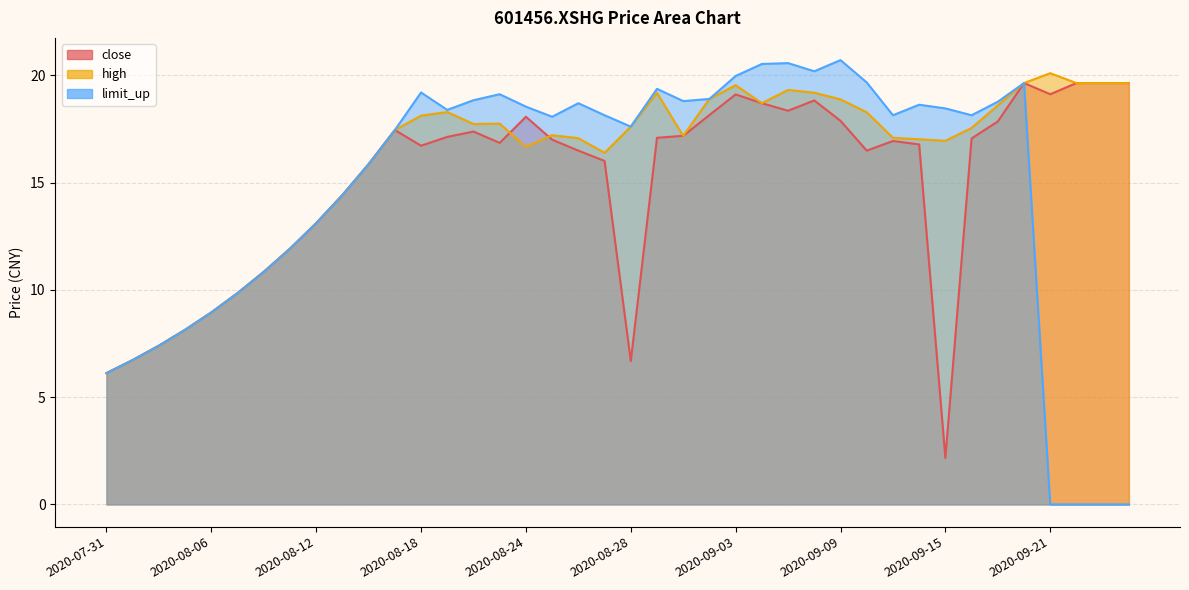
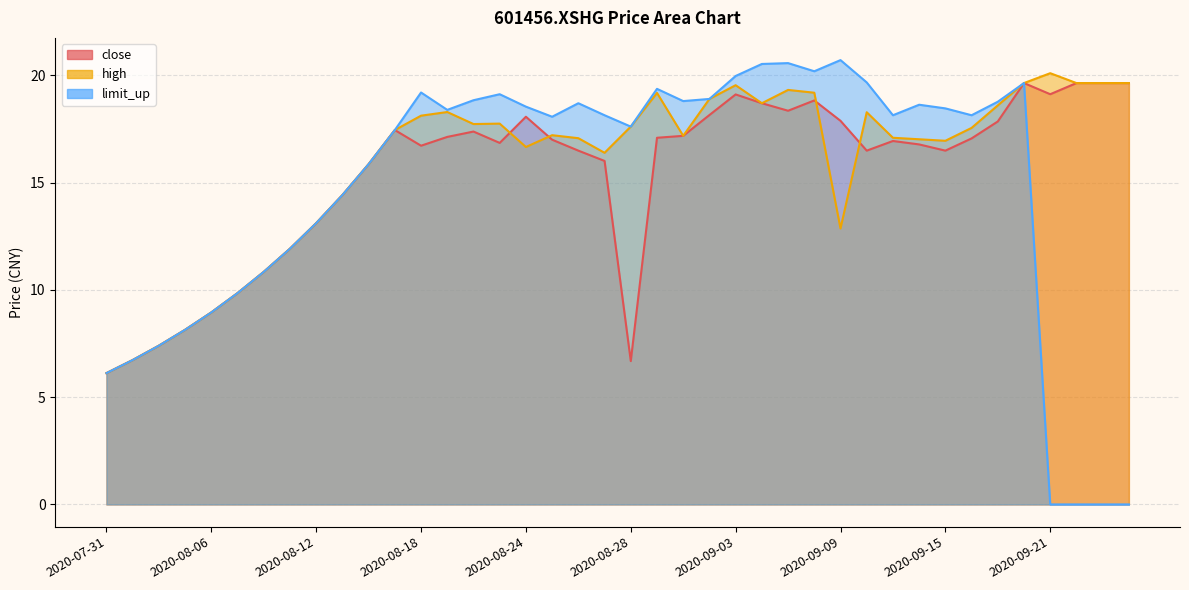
  {
    "close": {
      "2020-08-18": 16.7,
      "2020-08-24": 18.1,
      "2020-08-28": 6.7,
      "2020-09-03": 19.1,
      "2020-09-09": 17.9,
-     "2020-09-15": 2.2,
+     "2020-09-15": 16.5,
      "2020-09-21": 19.1
    },
    "high": {
      "2020-08-18": 18.1,
      "2020-08-24": 16.7,
      "2020-09-03": 19.5,
-     "2020-09-09": 18.9,
+     "2020-09-09": 12.9,
      "2020-09-15": 17.0,
      "2020-09-21": 20.1
    },
    "limit_up": {
      "2020-08-18": 19.2,
      "2020-08-24": 18.5,
      "2020-09-03": 20.0,
      "2020-09-09": 20.7,
      "2020-09-15": 18.5,
      "2020-09-21": 0.0
    }
  }
